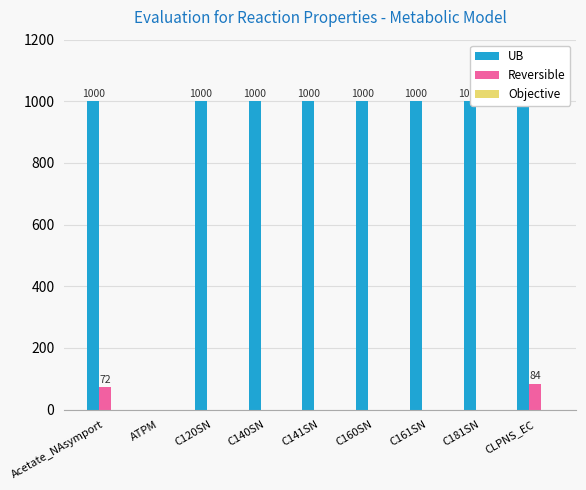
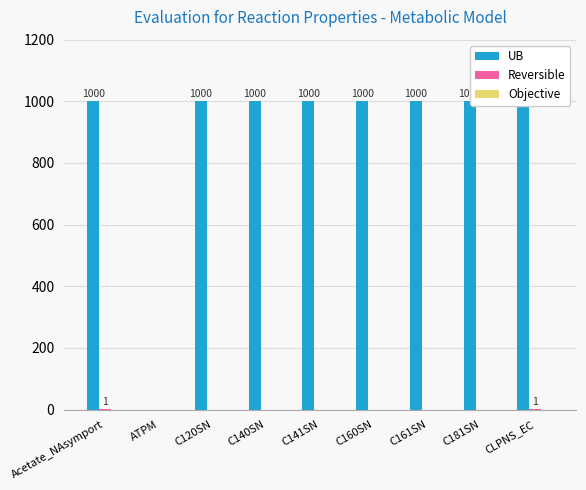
  {
    "UB": {
      "Acetate_NAsymport": 1000,
      "C120SN": 1000,
      "C140SN": 1000,
      "C141SN": 1000,
      "C160SN": 1000,
      "C161SN": 1000
    },
    "Reversible": {
-     "Acetate_NAsymport": 72,
-     "CLPNS_EC": 84
+     "Acetate_NAsymport": 1,
+     "CLPNS_EC": 1
    },
    "Objective": {
      "Acetate_NAsymport": 0,
      "ATPM": 0,
      "C120SN": 0,
      "C140SN": 0,
      "C141SN": 0,
      "C160SN": 0,
      "C161SN": 0,
      "C181SN": 0,
      "CLPNS_EC": 0
    }
  }
